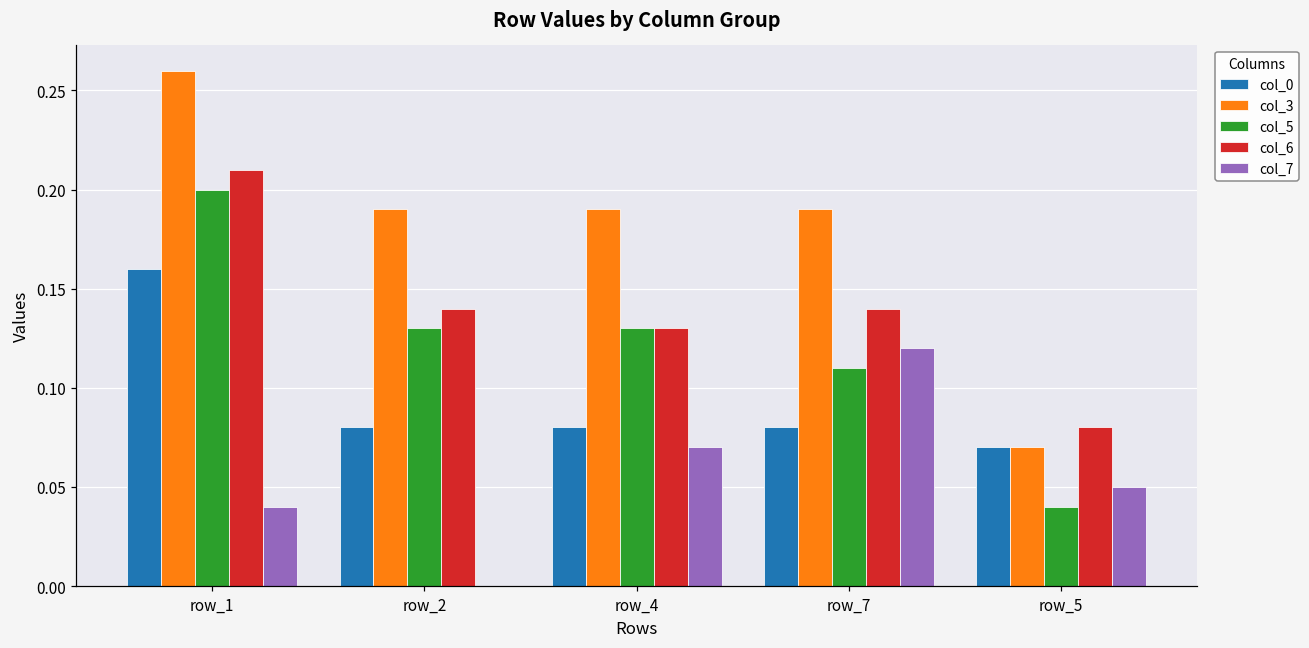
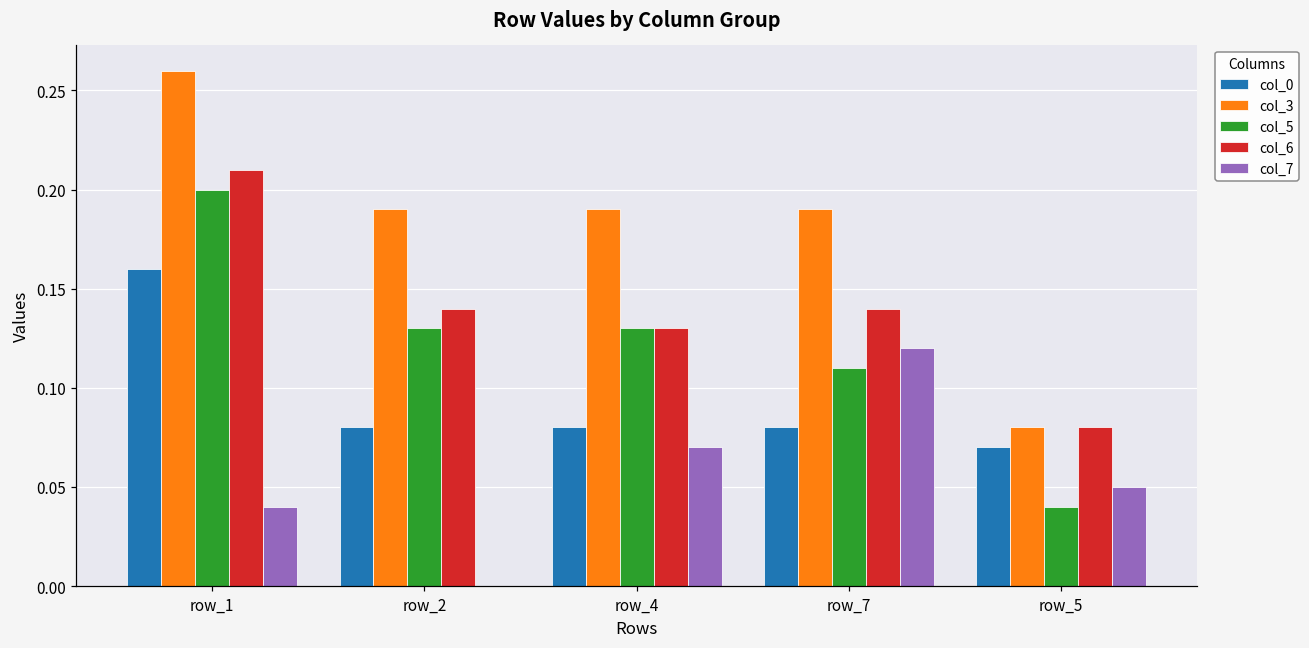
  {
    "col_0": {
      "row_1": 0.16,
      "row_2": 0.08,
      "row_4": 0.08,
      "row_7": 0.08,
      "row_5": 0.07
    },
    "col_3": {
      "row_1": 0.26,
      "row_2": 0.19,
      "row_4": 0.19,
      "row_7": 0.19,
-     "row_5": 0.07
+     "row_5": 0.08
    },
    "col_5": {
      "row_1": 0.20,
      "row_2": 0.13,
      "row_4": 0.13,
      "row_7": 0.11,
      "row_5": 0.04
    },
    "col_6": {
      "row_1": 0.21,
      "row_2": 0.14,
      "row_4": 0.13,
      "row_7": 0.14,
      "row_5": 0.08
    },
    "col_7": {
      "row_1": 0.04,
      "row_2": 0.00,
      "row_4": 0.07,
      "row_7": 0.12,
      "row_5": 0.05
    }
  }
